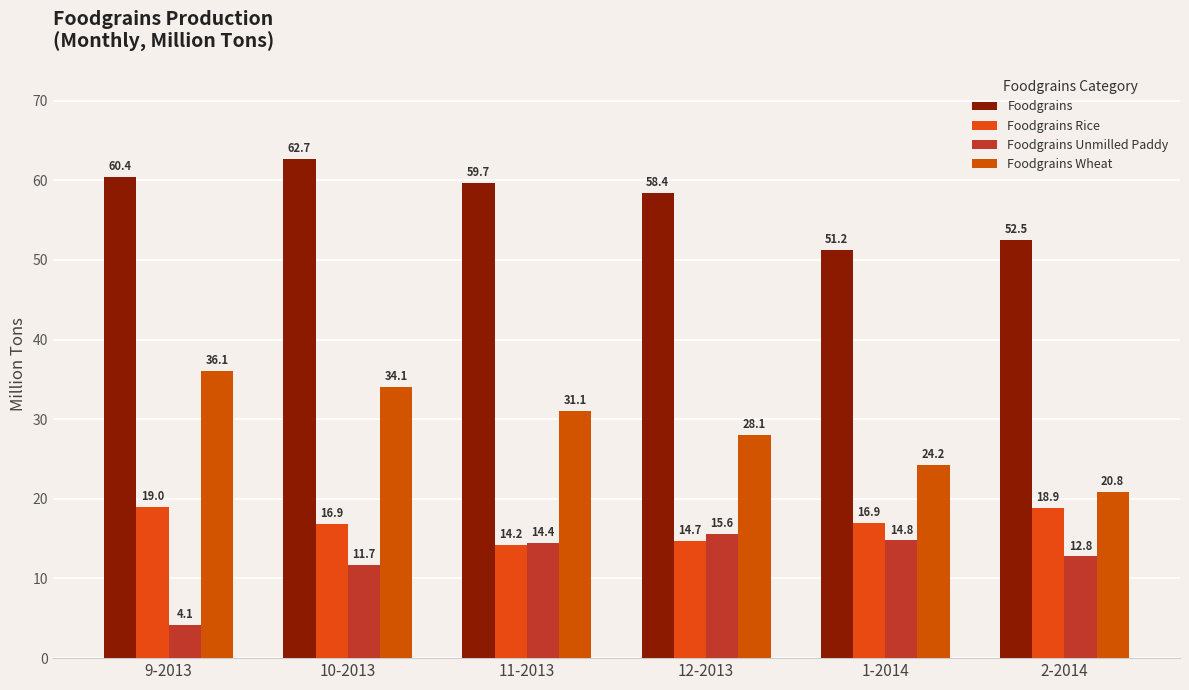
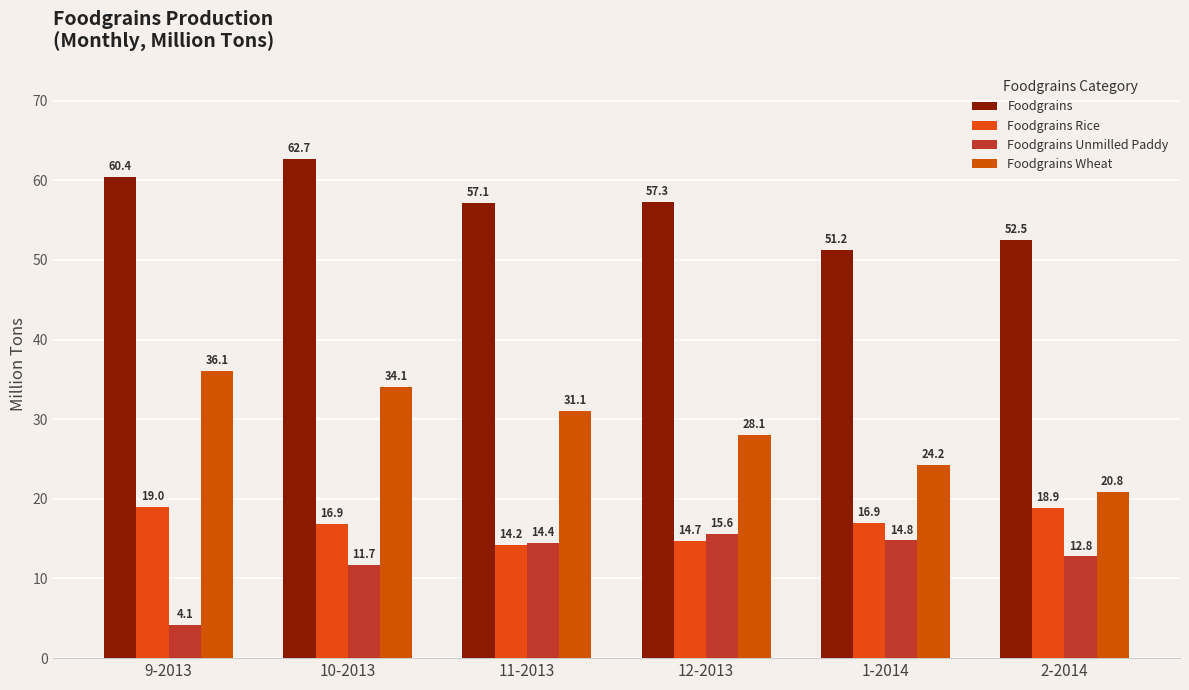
  {
    "Foodgrains": {
      "9-2013": 60.4,
      "10-2013": 62.7,
-     "11-2013": 59.7,
-     "12-2013": 58.4,
+     "11-2013": 57.1,
+     "12-2013": 57.3,
      "1-2014": 51.2,
      "2-2014": 52.5
    }
  }
